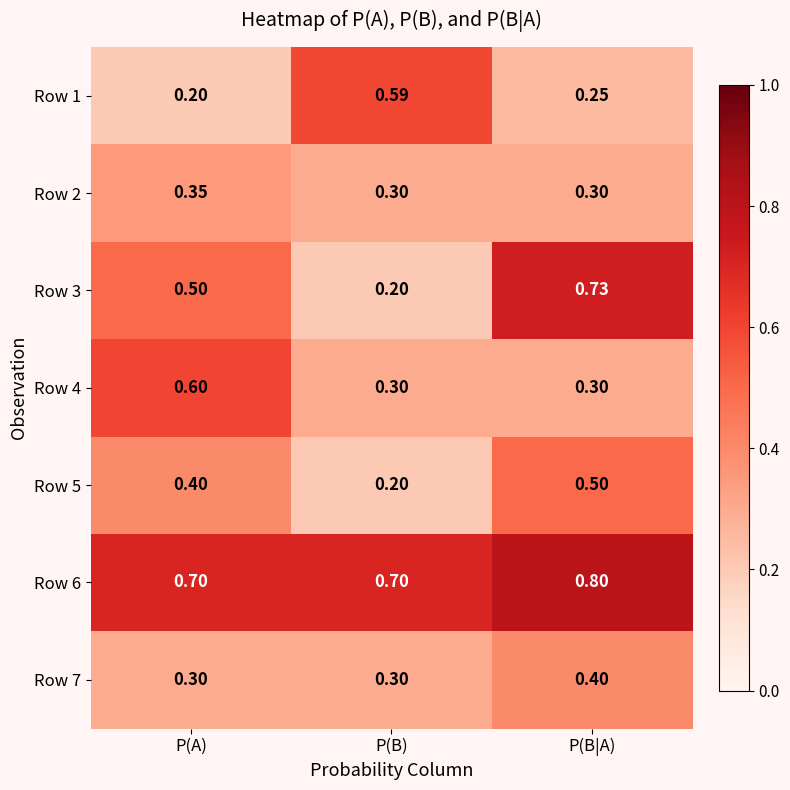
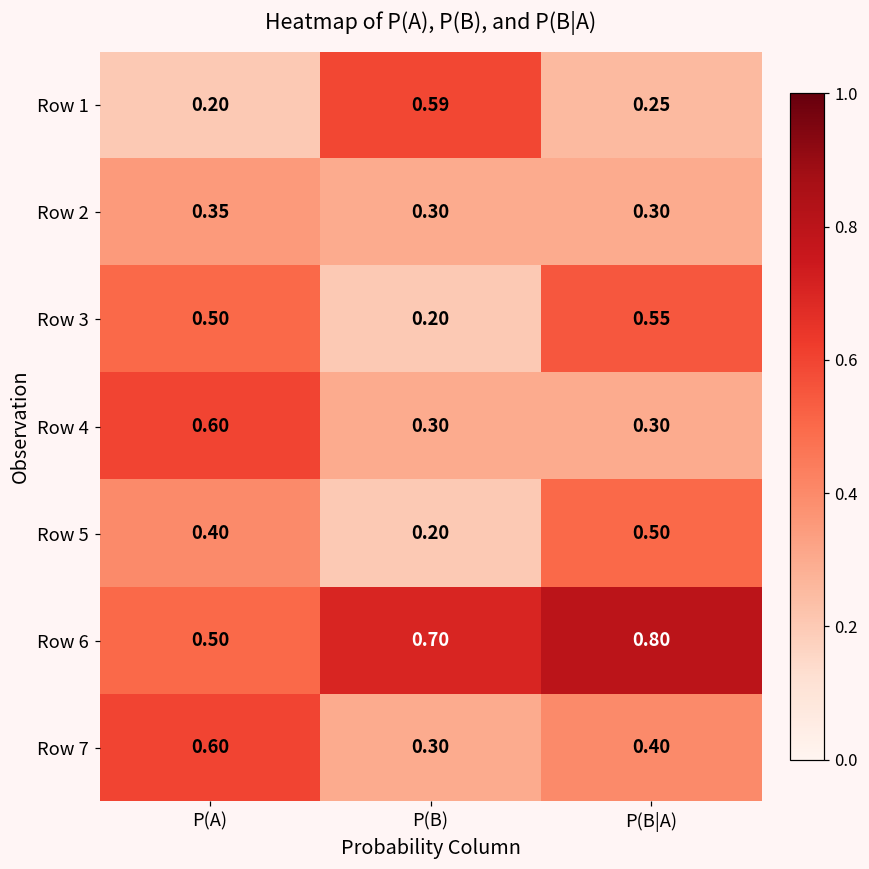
  {
    "Row 1": {
      "P(A)": 0.20,
      "P(B)": 0.59,
      "P(B|A)": 0.25
    },
    "Row 2": {
      "P(A)": 0.35,
      "P(B)": 0.30,
      "P(B|A)": 0.30
    },
    "Row 3": {
      "P(A)": 0.50,
      "P(B)": 0.20,
-     "P(B|A)": 0.73
+     "P(B|A)": 0.55
    },
    "Row 4": {
      "P(A)": 0.60,
      "P(B)": 0.30,
      "P(B|A)": 0.30
    },
    "Row 5": {
      "P(A)": 0.40,
      "P(B)": 0.20,
      "P(B|A)": 0.50
    },
    "Row 6": {
-     "P(A)": 0.70,
+     "P(A)": 0.50,
      "P(B)": 0.70,
      "P(B|A)": 0.80
    },
    "Row 7": {
-     "P(A)": 0.30,
+     "P(A)": 0.60,
      "P(B)": 0.30,
      "P(B|A)": 0.40
    }
  }
